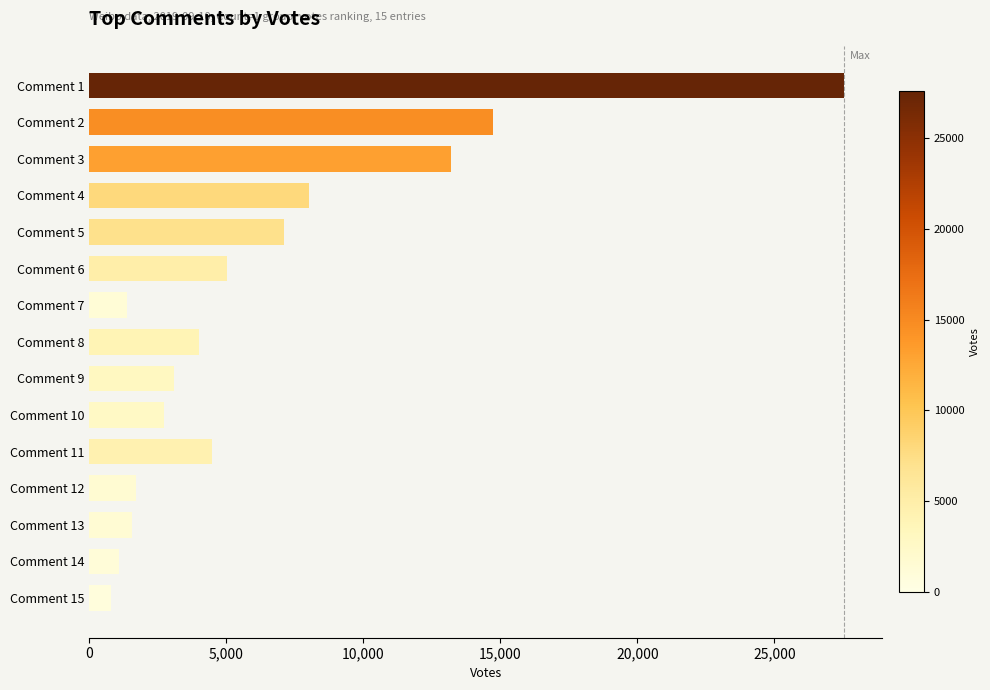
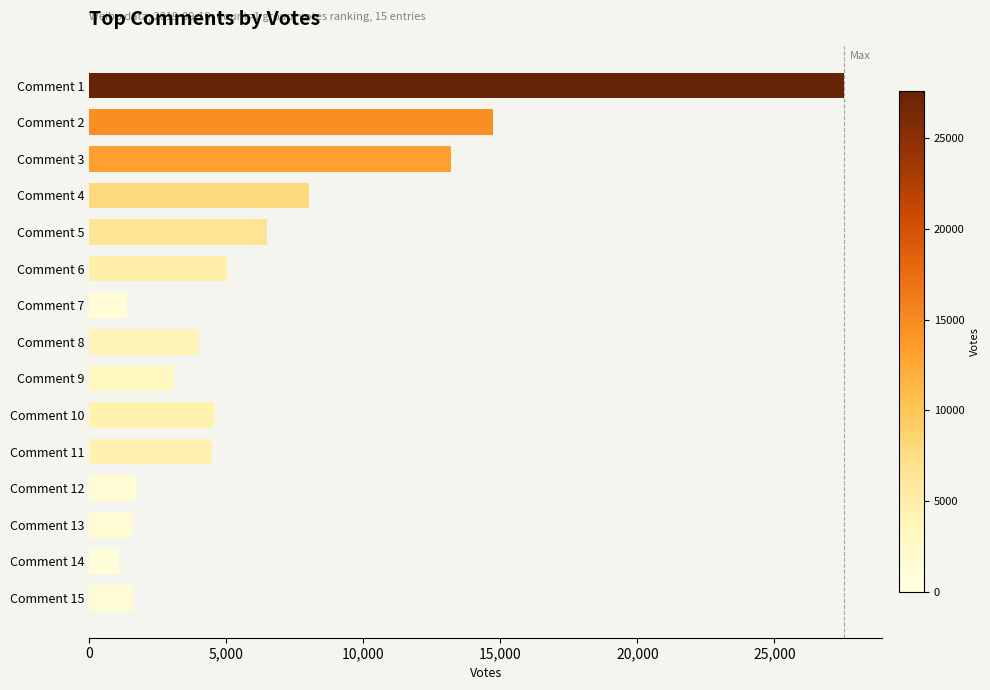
  {
    "Comment 1": "27,600",
    "Comment 2": "14,700",
    "Comment 3": "13,200",
    "Comment 4": "8,000",
-   "Comment 5": "7,100",
+   "Comment 5": "6,500",
    "Comment 6": "5,000",
    "Comment 7": "1,400",
    "Comment 8": "4,000",
    "Comment 9": "3,100",
-   "Comment 10": "2,700",
+   "Comment 10": "4,500",
    "Comment 11": "4,500",
    "Comment 12": "1,700",
    "Comment 13": "1,500",
    "Comment 14": "1,100",
-   "Comment 15": "800"
+   "Comment 15": "1,600"
  }
